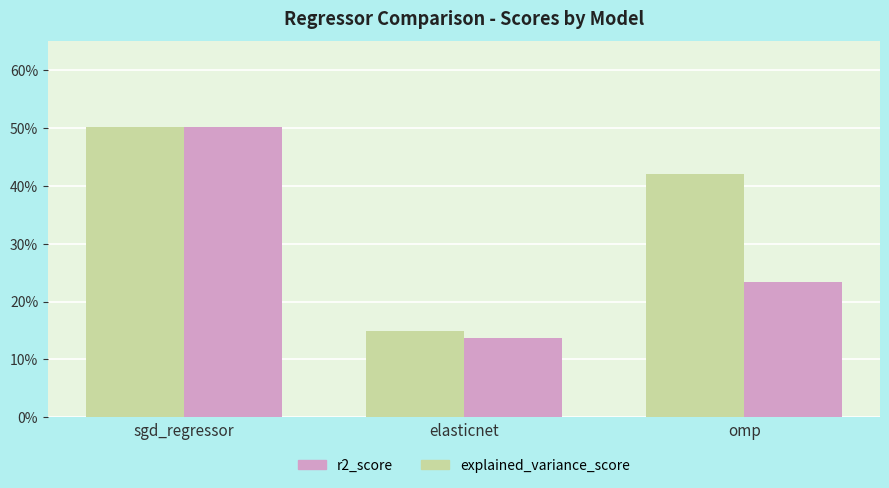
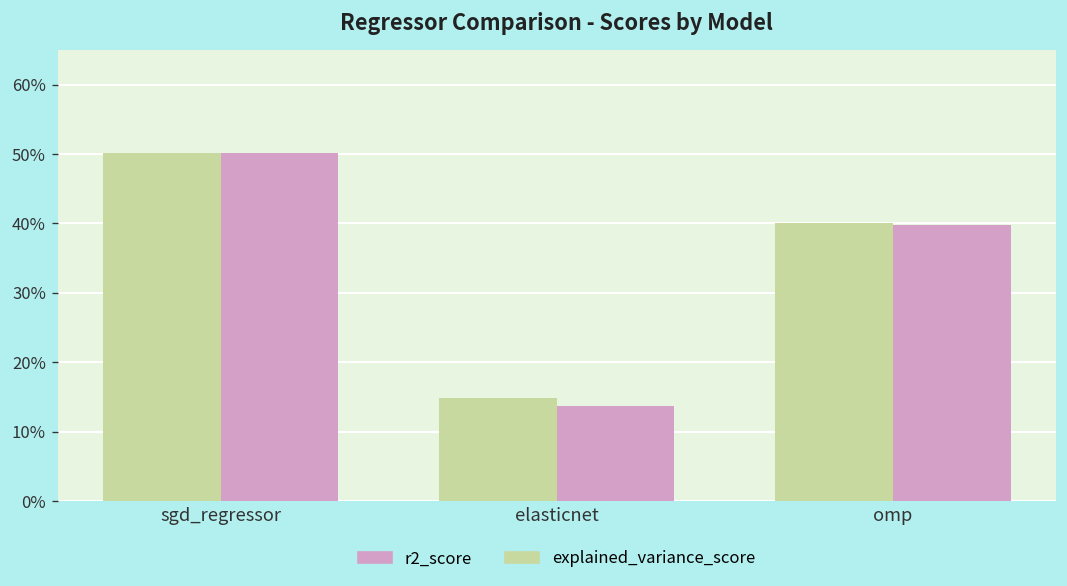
  {
    "explained_variance_score": {
      "sgd_regressor": "50%",
      "elasticnet": "15%",
-     "omp": "42%"
+     "omp": "40%"
    },
    "r2_score": {
      "sgd_regressor": "50%",
      "elasticnet": "14%",
-     "omp": "23%"
+     "omp": "40%"
    }
  }
